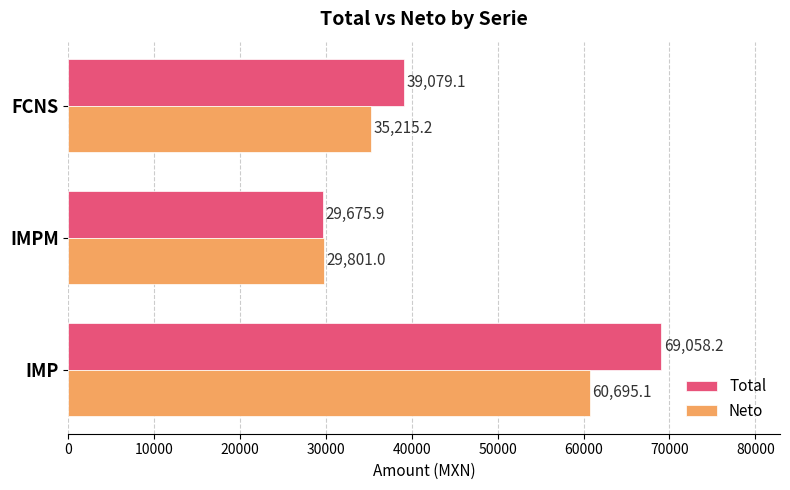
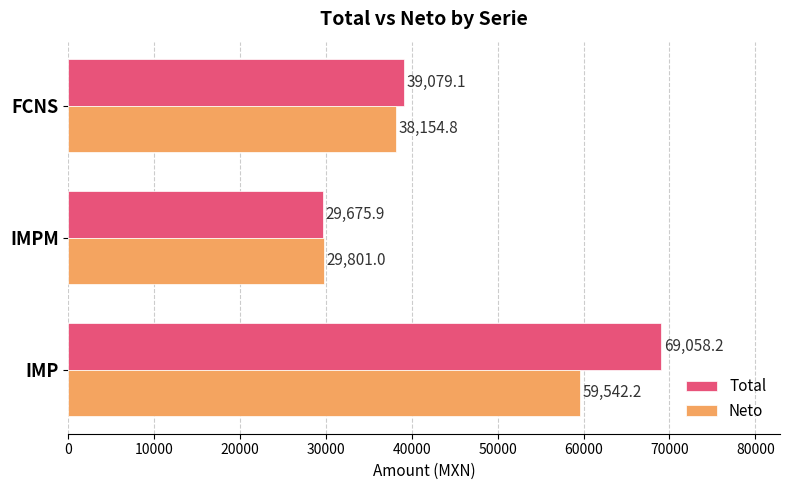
  {
    "Total": {
      "FCNS": "39,079.1",
      "IMPM": "29,675.9",
      "IMP": "69,058.2"
    },
    "Neto": {
-     "FCNS": "35,215.2",
+     "FCNS": "38,154.8",
      "IMPM": "29,801.0",
-     "IMP": "60,695.1"
+     "IMP": "59,542.2"
    }
  }
